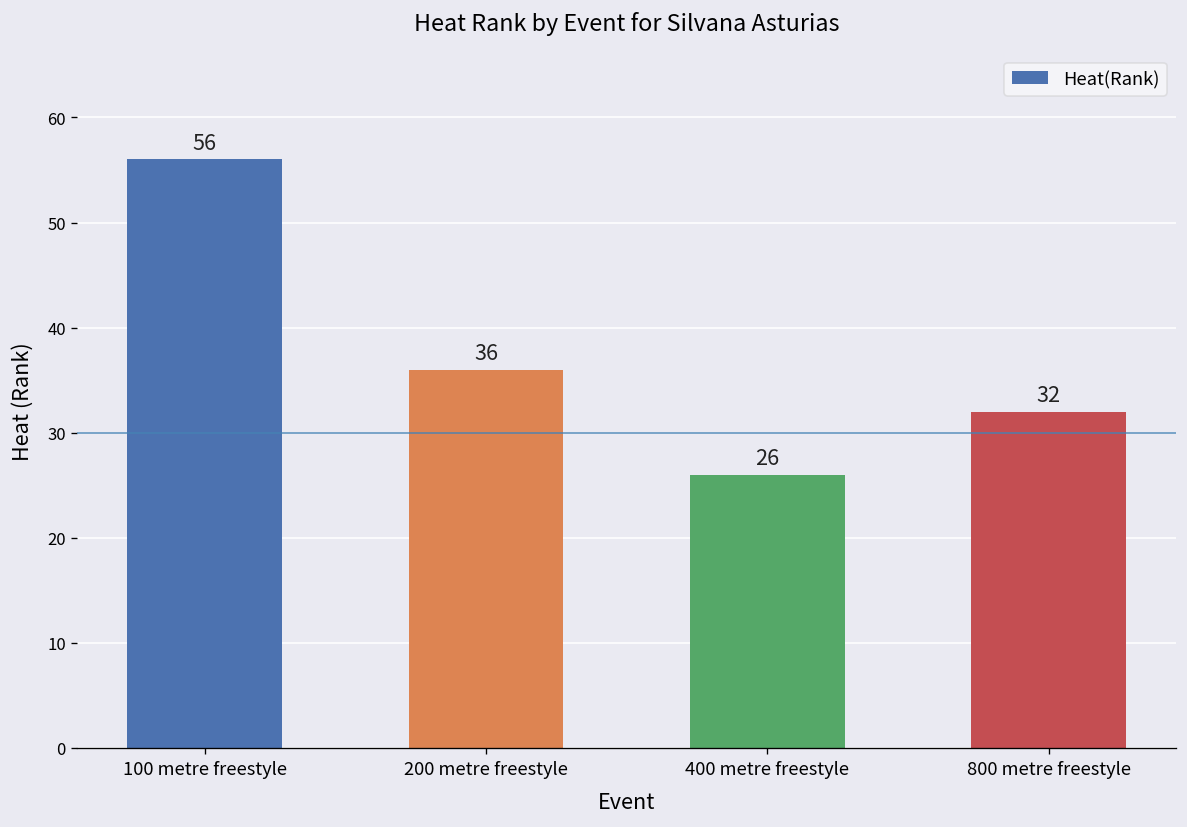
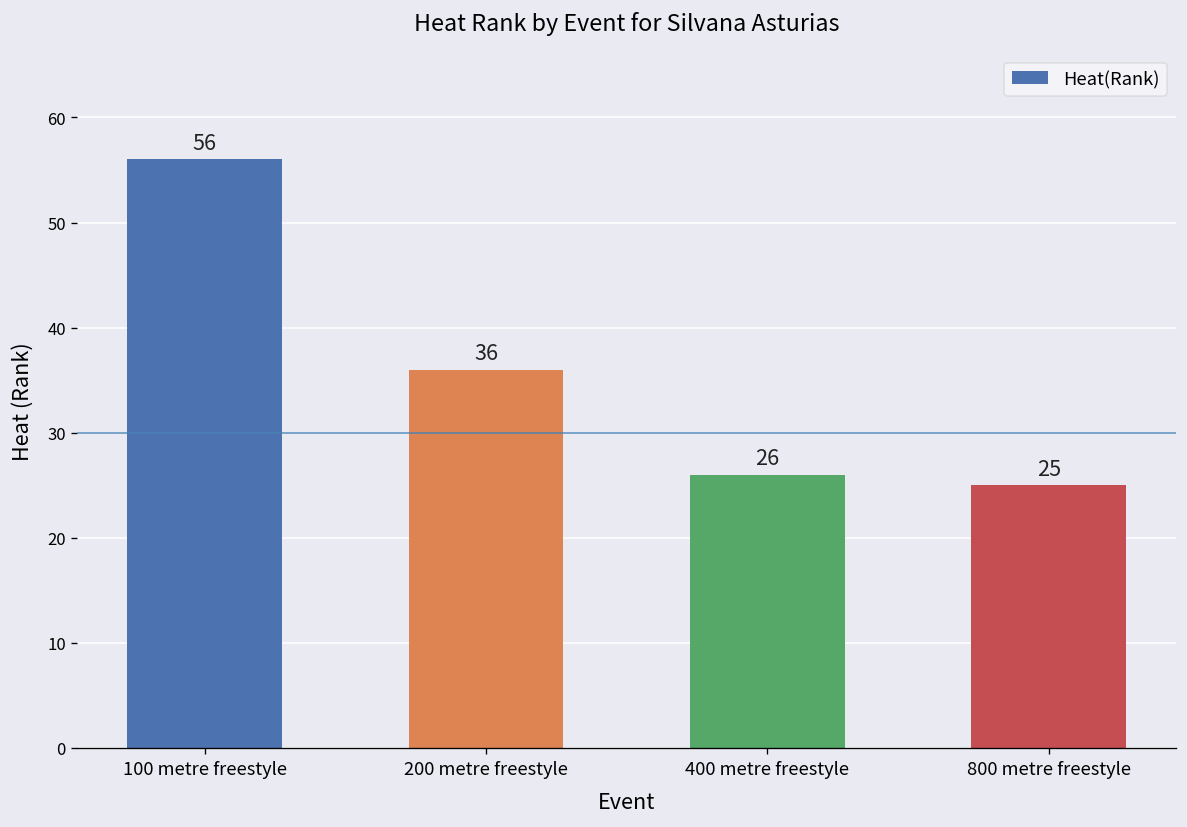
  {
    "100 metre freestyle": 56,
    "200 metre freestyle": 36,
    "400 metre freestyle": 26,
-   "800 metre freestyle": 32
+   "800 metre freestyle": 25
  }
